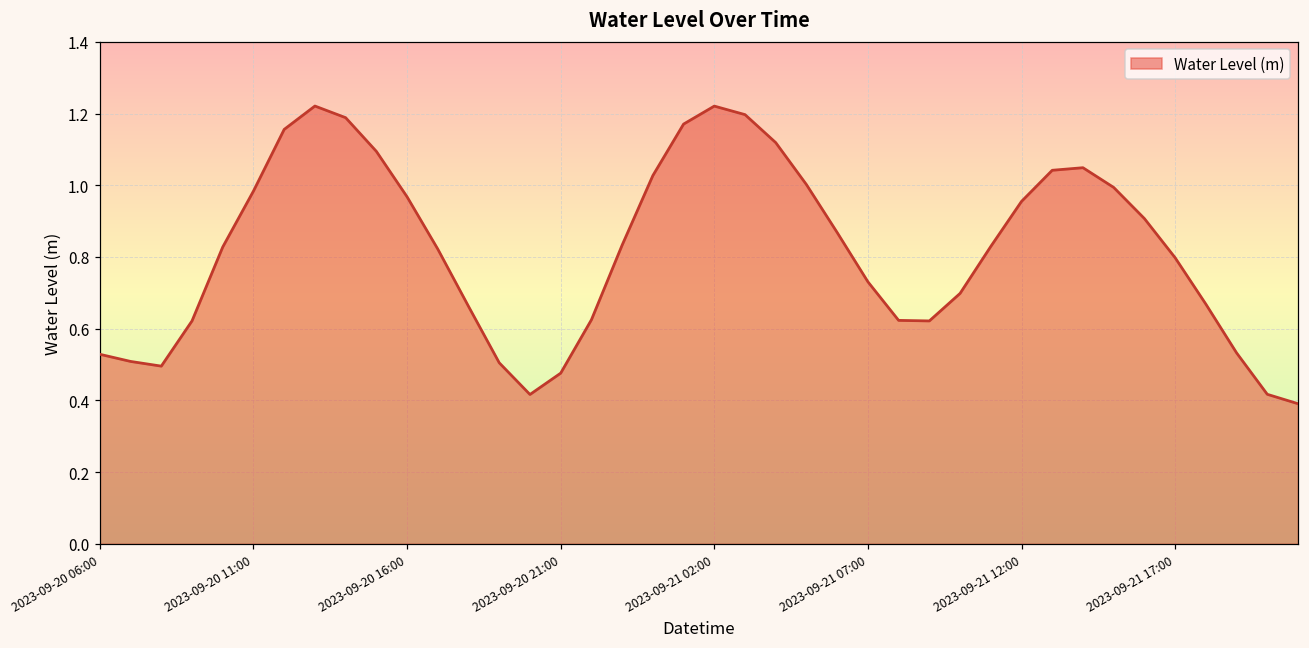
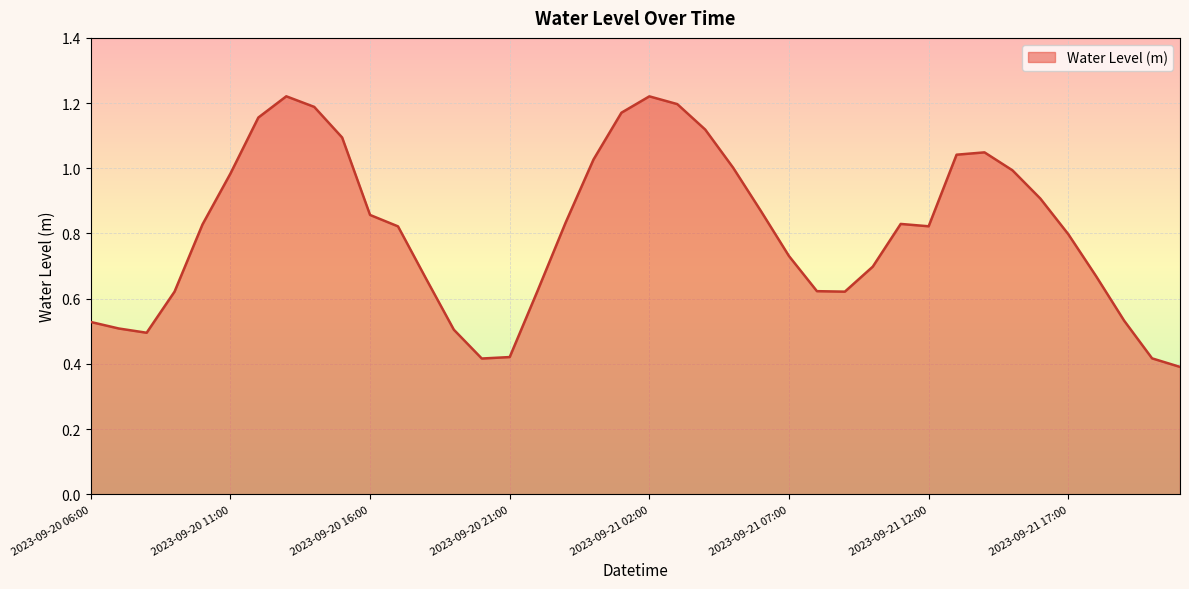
  {
    "2023-09-20 06:00": 0.53,
    "2023-09-20 11:00": 0.98,
-   "2023-09-20 16:00": 0.97,
-   "2023-09-20 21:00": 0.48,
+   "2023-09-20 16:00": 0.86,
+   "2023-09-20 21:00": 0.42,
    "2023-09-21 02:00": 1.22,
    "2023-09-21 07:00": 0.73,
-   "2023-09-21 12:00": 0.95,
+   "2023-09-21 12:00": 0.82,
    "2023-09-21 17:00": 0.80
  }
